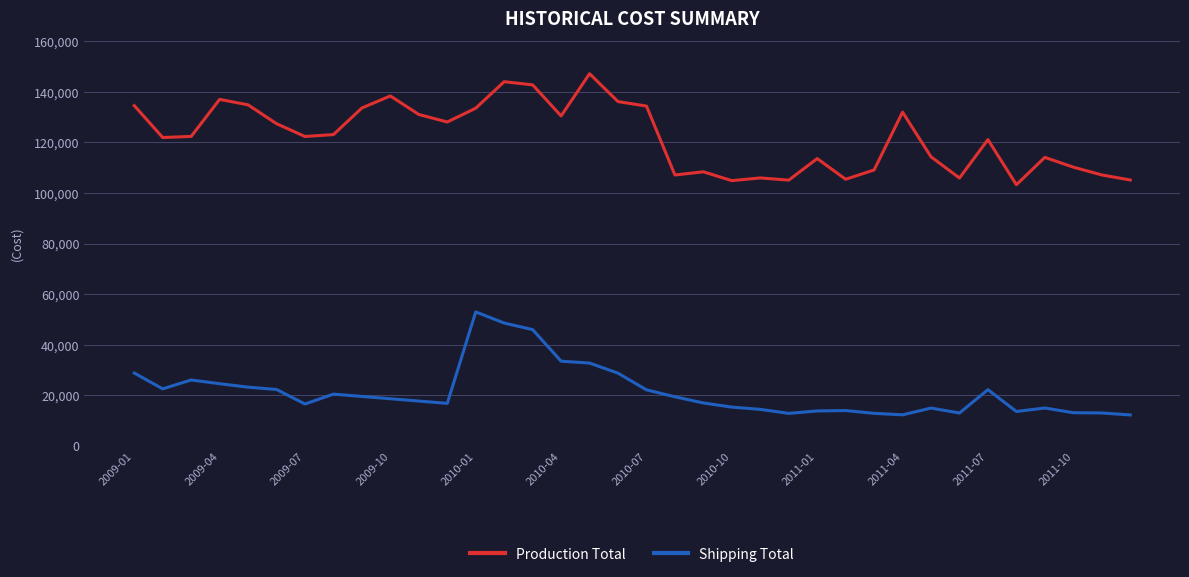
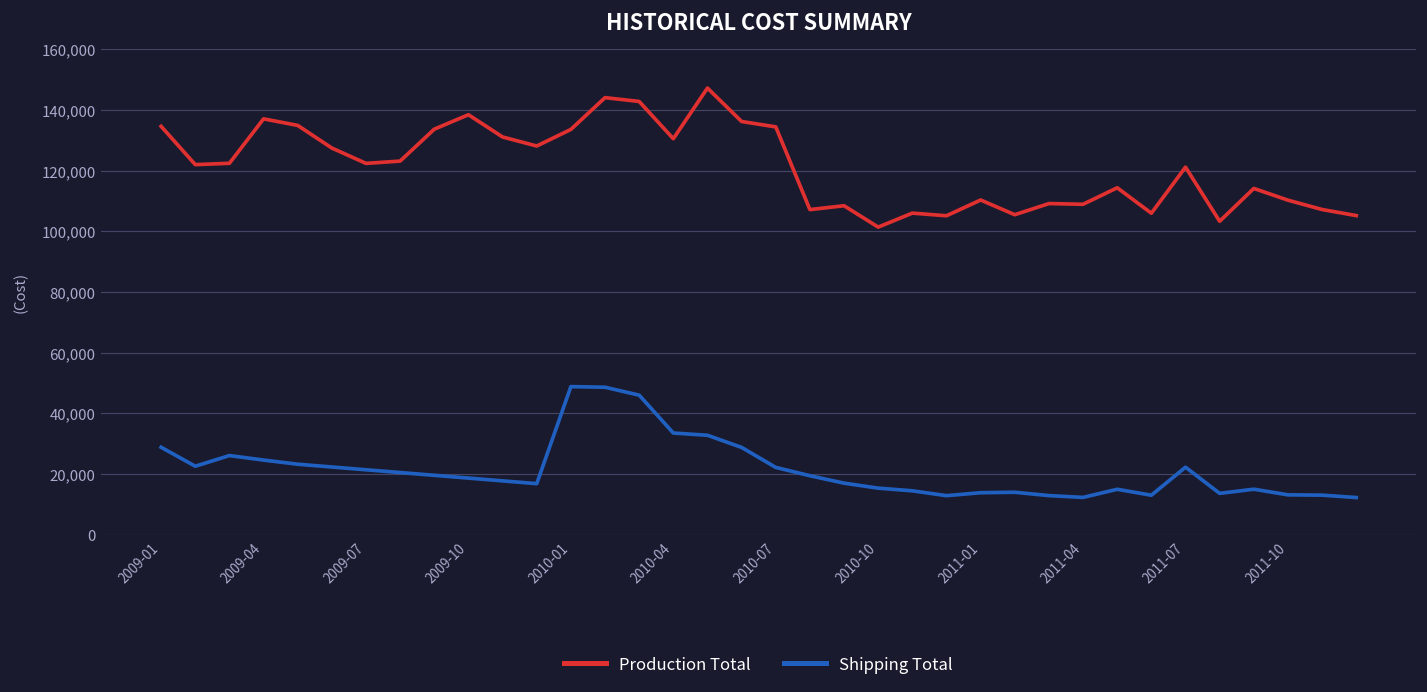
  {
    "Production Total": {
      "2009-01": "135,000",
      "2009-04": "137,000",
      "2009-07": "122,000",
      "2009-10": "138,000",
      "2010-01": "134,000",
      "2010-04": "130,000",
      "2010-07": "134,000",
-     "2010-10": "105,000",
-     "2011-01": "114,000",
-     "2011-04": "132,000",
+     "2010-10": "101,000",
+     "2011-01": "110,000",
+     "2011-04": "109,000",
      "2011-07": "121,000",
      "2011-10": "110,000"
    },
    "Shipping Total": {
      "2009-01": "29,000",
      "2009-04": "25,000",
-     "2009-07": "17,000",
+     "2009-07": "21,000",
      "2009-10": "19,000",
-     "2010-01": "53,000",
+     "2010-01": "49,000",
      "2010-04": "34,000",
      "2010-07": "22,000",
      "2010-10": "15,000",
      "2011-01": "14,000",
      "2011-04": "12,000",
      "2011-07": "22,000",
      "2011-10": "13,000"
    }
  }
